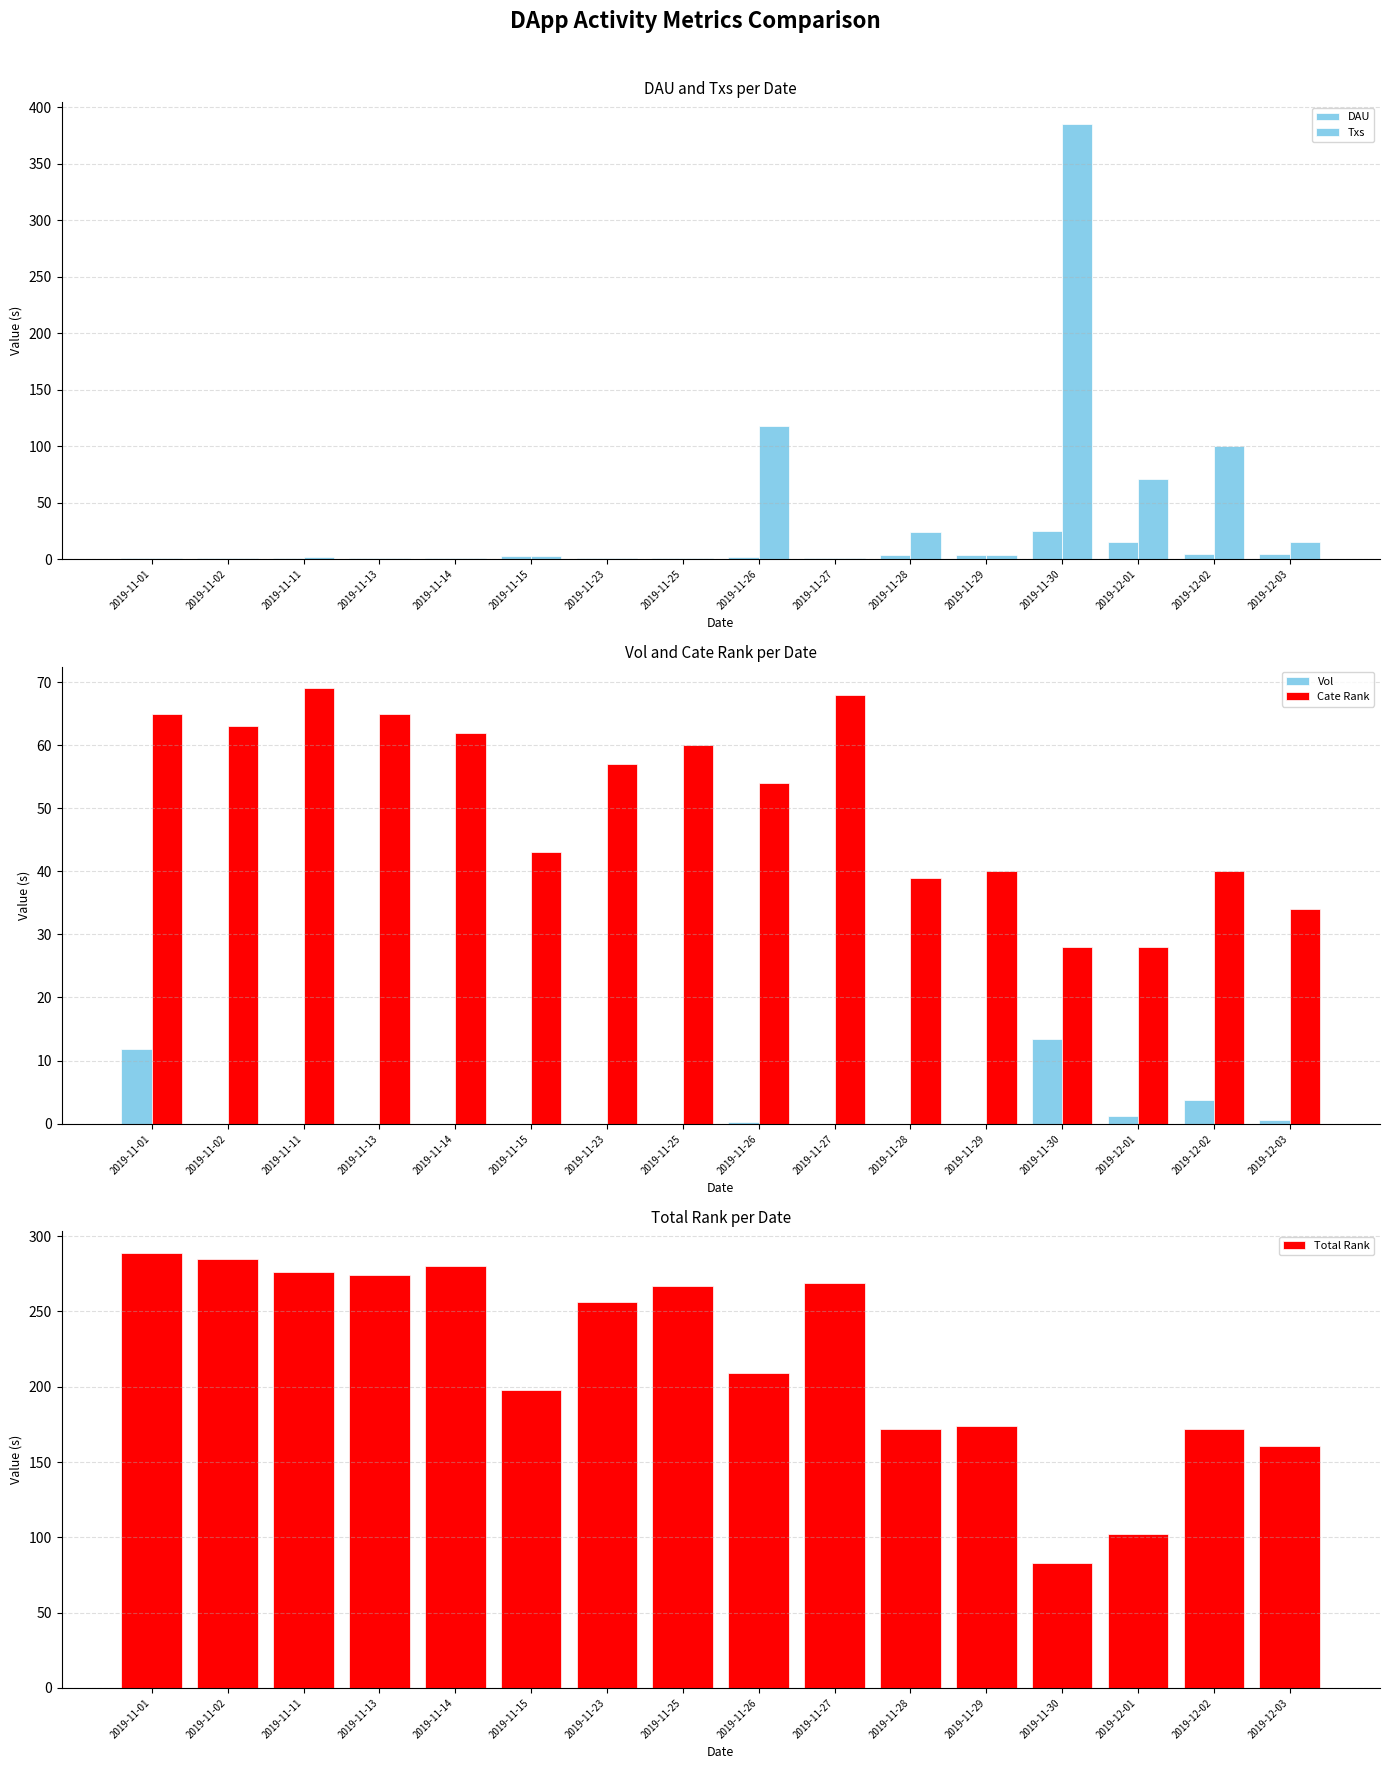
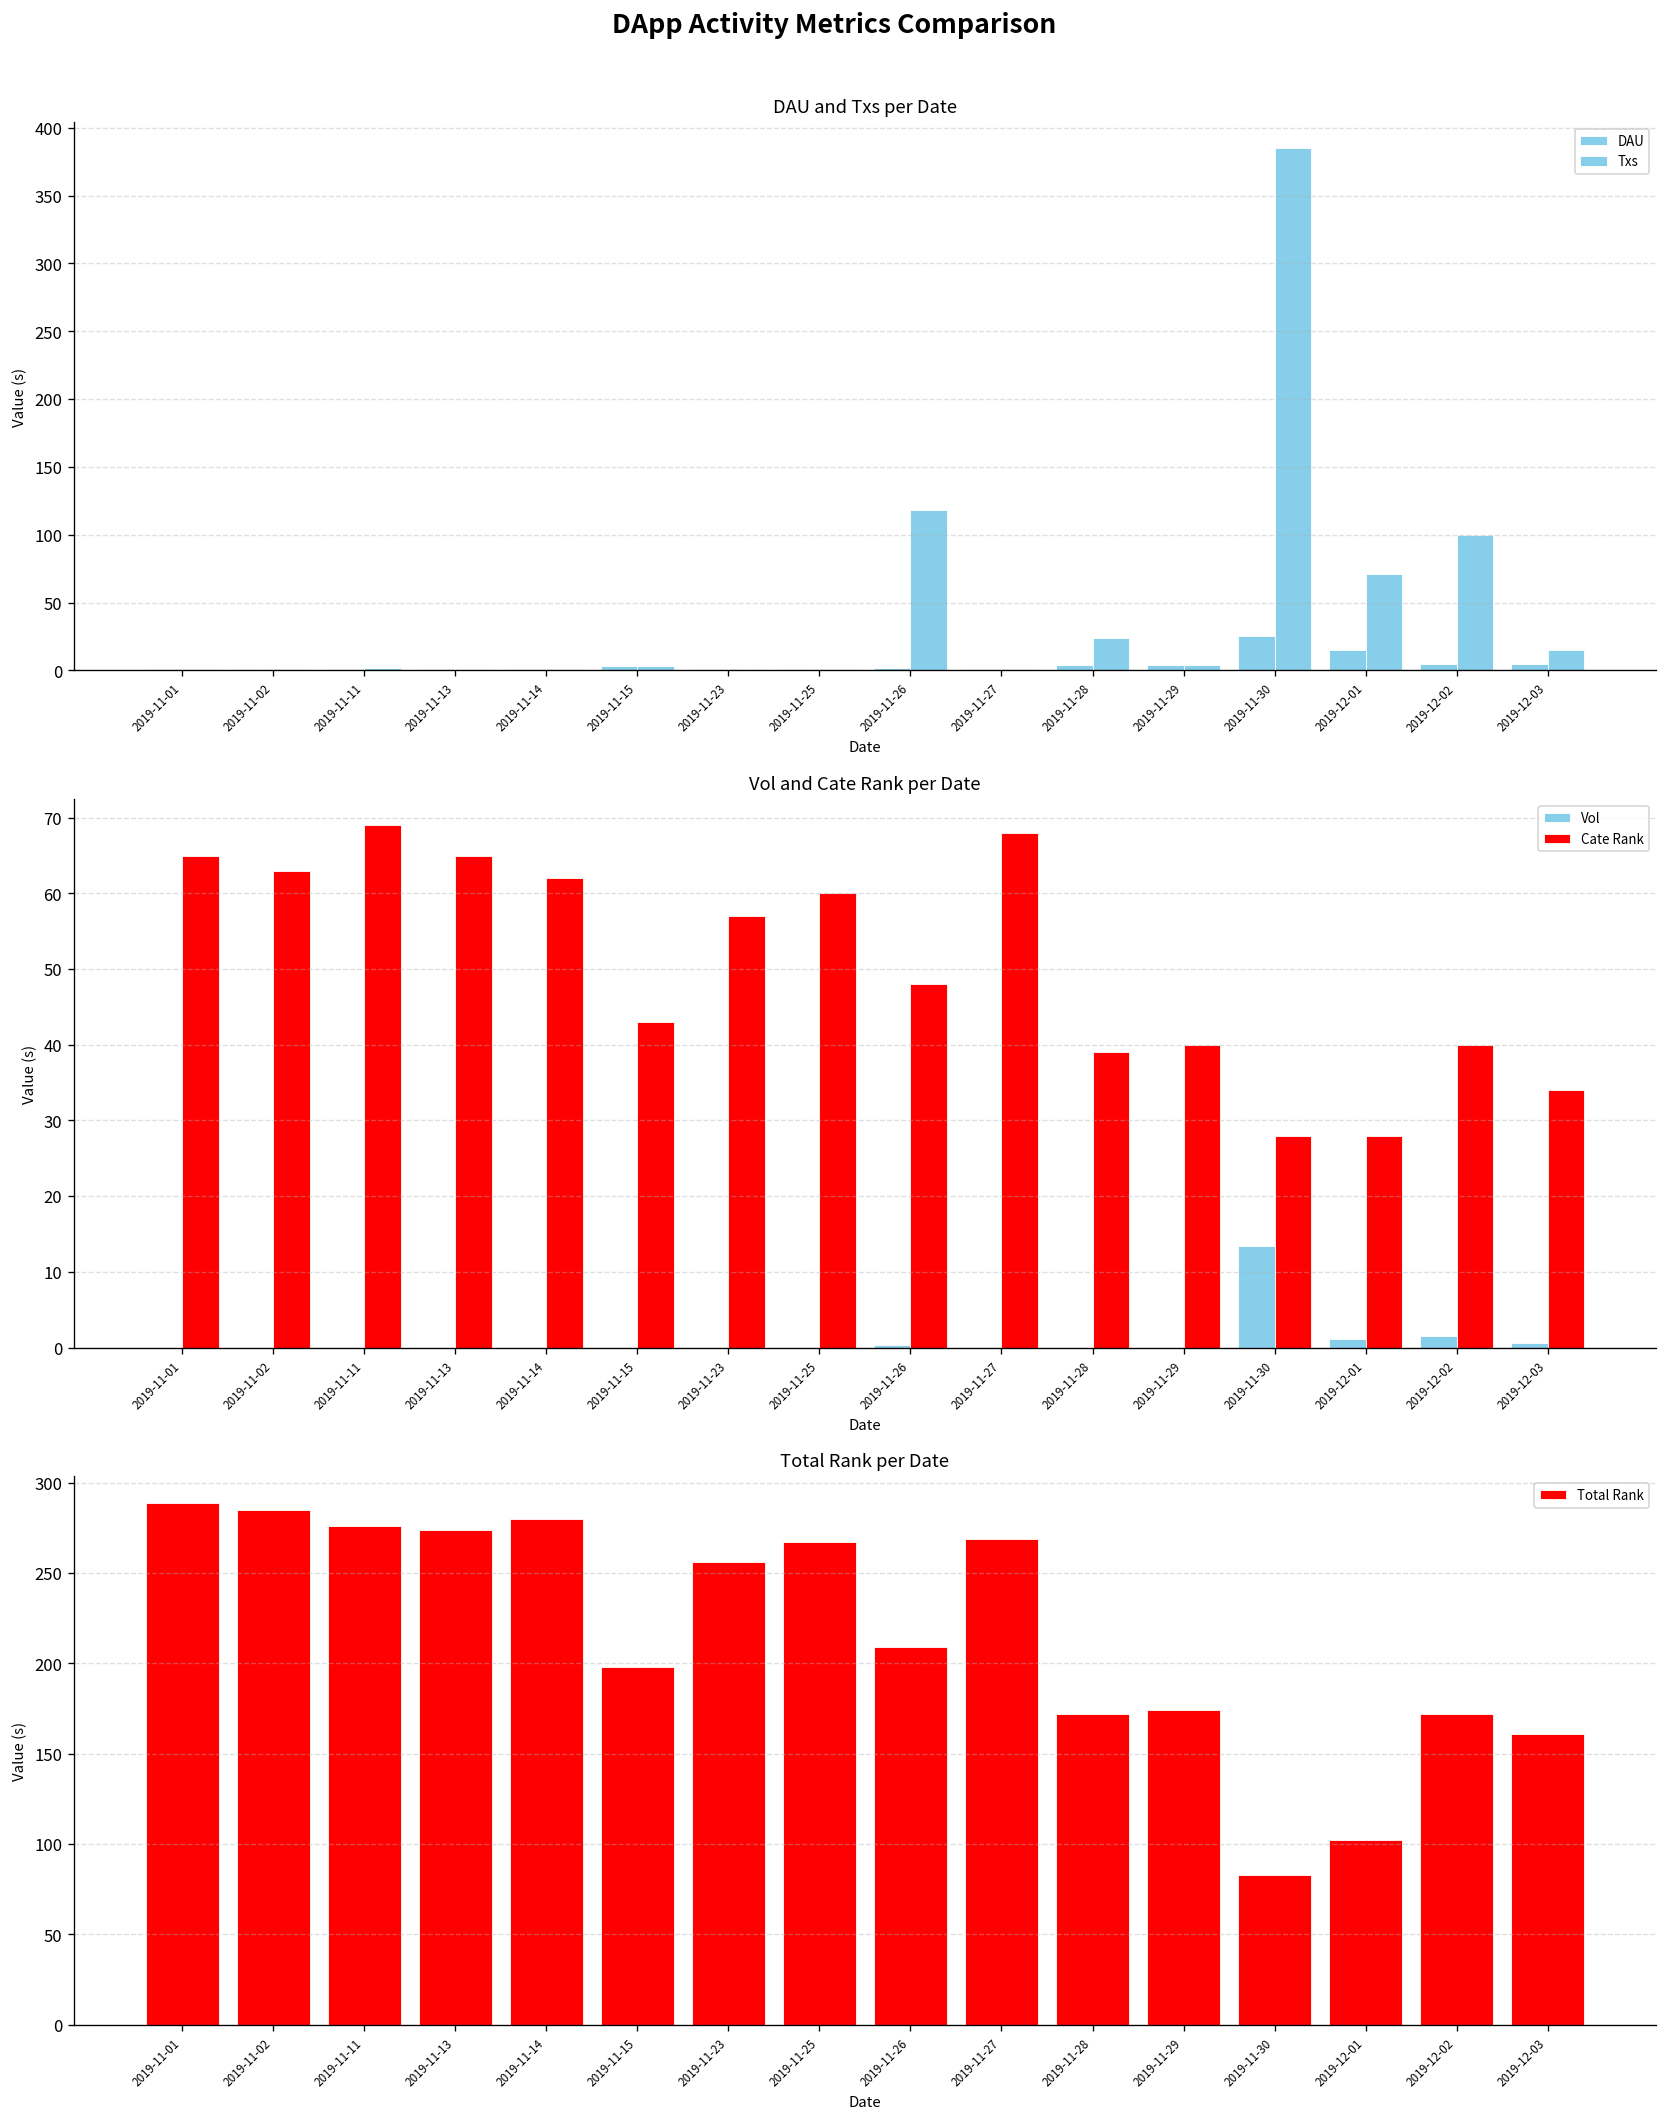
  {
    "Vol and Cate Rank per Date": {
      "Vol": {
-       "2019-11-01": 12,
+       "2019-11-01": 0,
        "2019-11-02": 0,
        "2019-11-11": 0,
        "2019-11-13": 0,
        "2019-11-14": 0,
        "2019-11-15": 0,
        "2019-11-23": 0,
        "2019-11-25": 0,
        "2019-11-27": 0,
        "2019-11-28": 0,
        "2019-11-29": 0,
        "2019-11-30": 13,
        "2019-12-01": 1,
-       "2019-12-02": 4,
+       "2019-12-02": 1,
        "2019-12-03": 1
      },
      "Cate Rank": {
        "2019-11-01": 65,
        "2019-11-02": 63,
        "2019-11-11": 69,
        "2019-11-13": 65,
        "2019-11-14": 62,
        "2019-11-15": 43,
        "2019-11-23": 57,
        "2019-11-25": 60,
-       "2019-11-26": 54,
+       "2019-11-26": 48,
        "2019-11-27": 68,
        "2019-11-28": 39,
        "2019-11-29": 40,
        "2019-11-30": 28,
        "2019-12-01": 28,
        "2019-12-02": 40,
        "2019-12-03": 34
      }
    },
    "Total Rank per Date": {
      "2019-11-01": 289,
      "2019-11-02": 285,
      "2019-11-11": 276,
      "2019-11-13": 274,
      "2019-11-14": 280,
      "2019-11-15": 198,
      "2019-11-23": 256,
      "2019-11-25": 267,
      "2019-11-26": 209,
      "2019-11-27": 269,
      "2019-11-28": 172,
      "2019-11-29": 174,
      "2019-11-30": 83,
      "2019-12-01": 102,
      "2019-12-02": 172,
      "2019-12-03": 161
    }
  }
